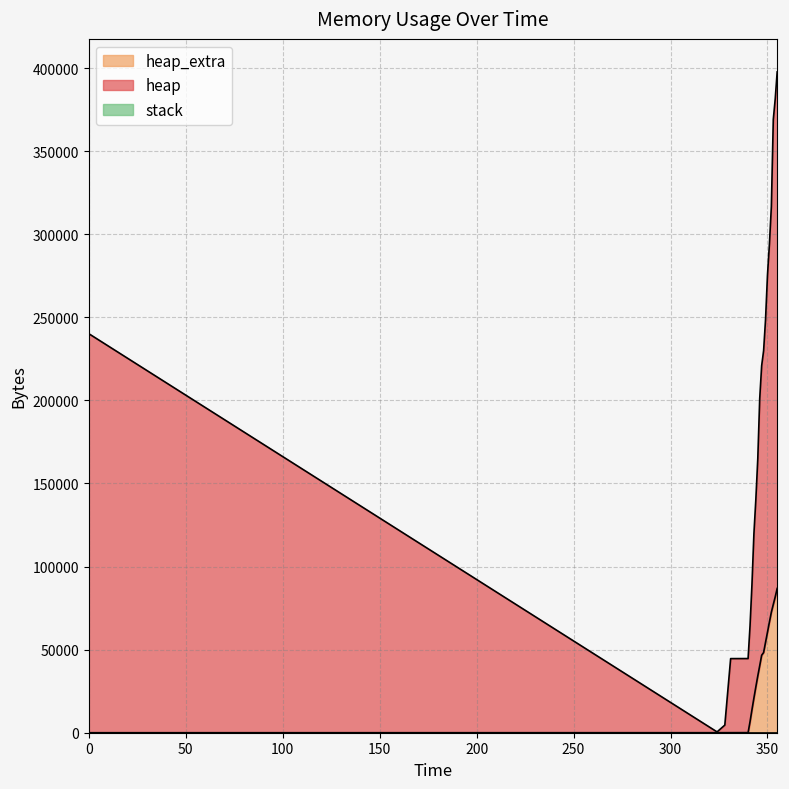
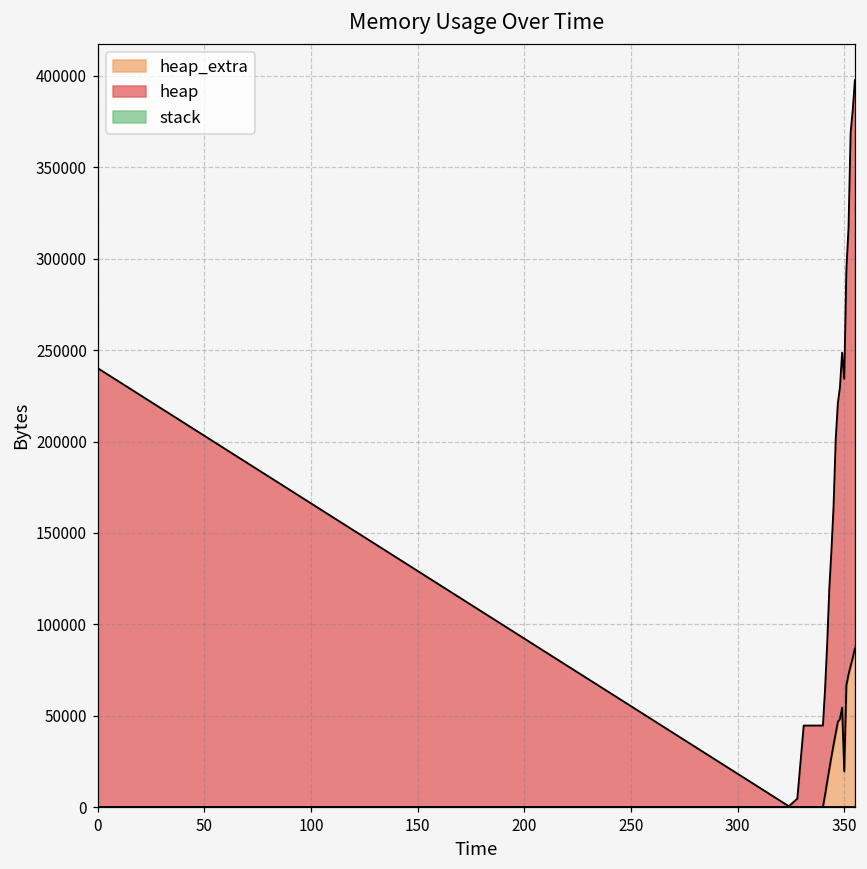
  {
    "heap_extra": {
-     "350": 60000
+     "350": 20000
    },
    "heap": {
      "0": 240000,
      "350": 215000
    },
    "stack": {
      "350": 0
    }
  }
